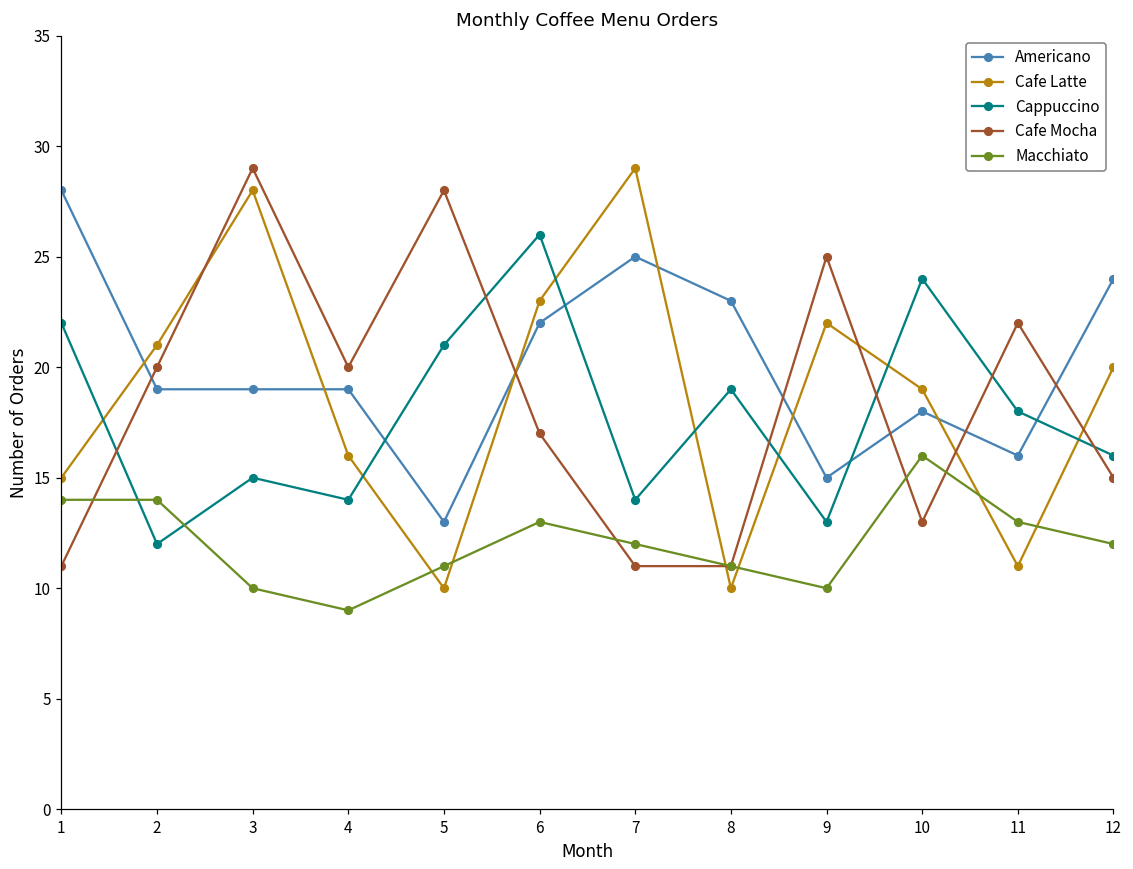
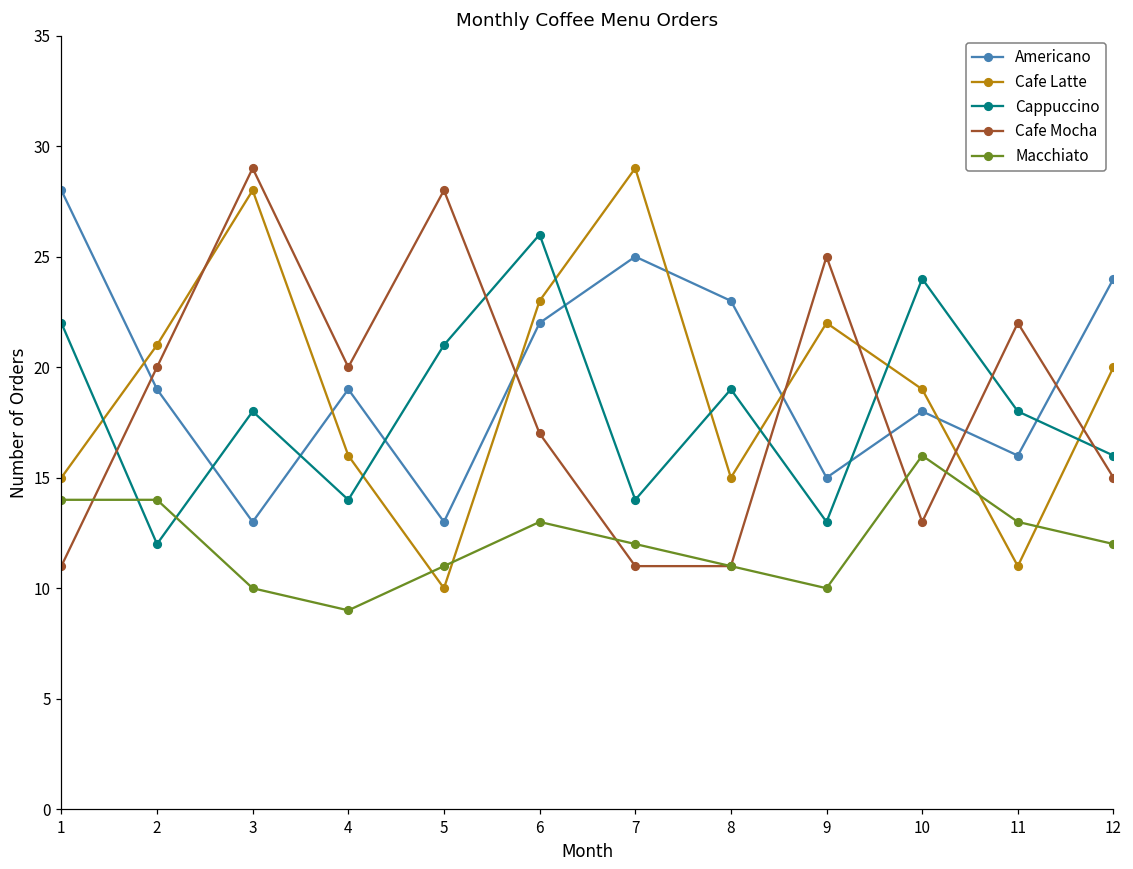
  {
    "Americano": {
      "1": 28,
      "2": 19,
-     "3": 19,
+     "3": 13,
      "4": 19,
      "5": 13,
      "6": 22,
      "7": 25,
      "8": 23,
      "9": 15,
      "10": 18,
      "11": 16,
      "12": 24
    },
    "Cafe Latte": {
      "1": 15,
      "2": 21,
      "3": 28,
      "4": 16,
      "5": 10,
      "6": 23,
      "7": 29,
-     "8": 10,
+     "8": 15,
      "9": 22,
      "10": 19,
      "11": 11,
      "12": 20
    },
    "Cappuccino": {
      "1": 22,
      "2": 12,
-     "3": 15,
+     "3": 18,
      "4": 14,
      "5": 21,
      "6": 26,
      "7": 14,
      "8": 19,
      "9": 13,
      "10": 24,
      "11": 18,
      "12": 16
    },
    "Cafe Mocha": {
      "1": 11,
      "2": 20,
      "3": 29,
      "4": 20,
      "5": 28,
      "6": 17,
      "7": 11,
      "9": 25,
      "10": 13,
      "11": 22,
      "12": 15
    },
    "Macchiato": {
      "1": 14,
      "2": 14,
      "3": 10,
      "4": 9,
      "5": 11,
      "6": 13,
      "7": 12,
      "9": 10,
      "10": 16,
      "11": 13,
      "12": 12
    }
  }
